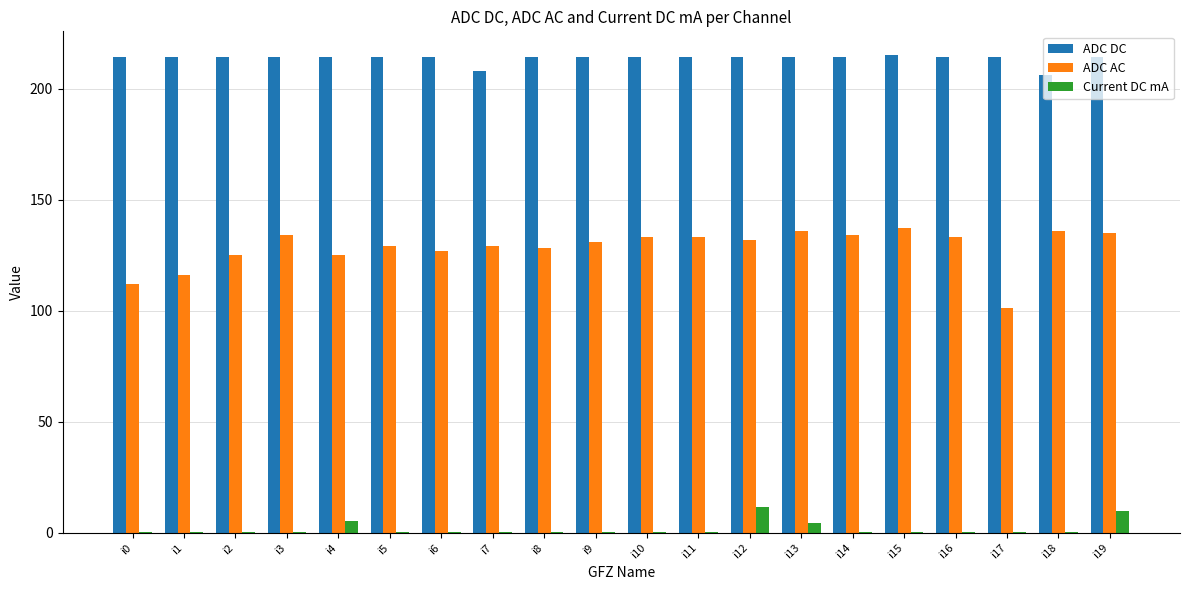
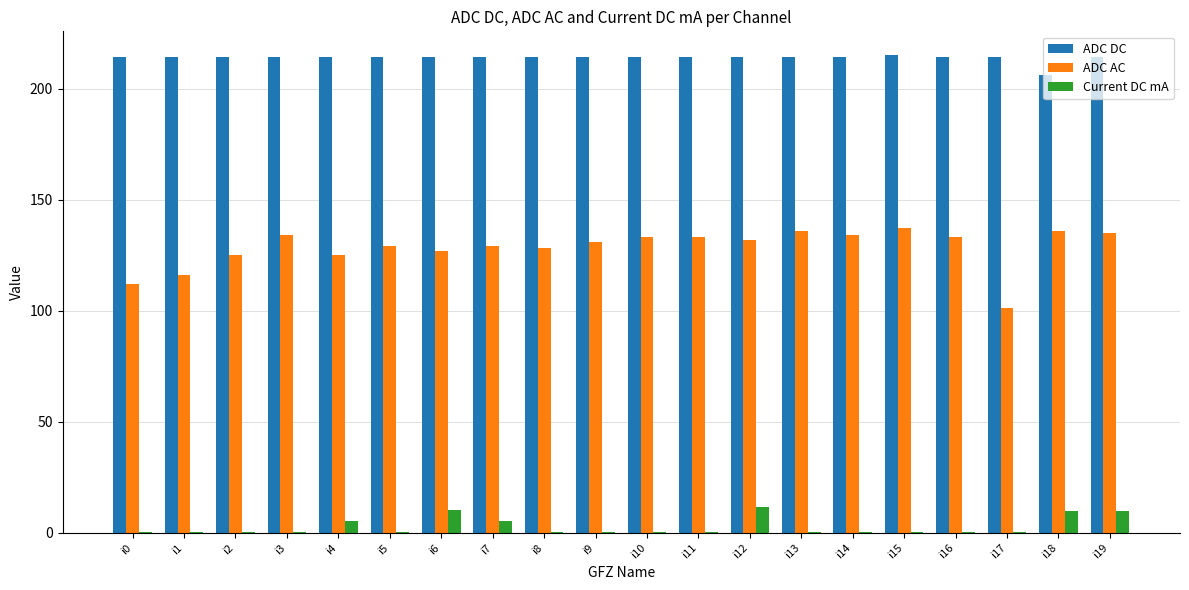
  {
    "ADC DC": {
      "i0": 214,
      "i1": 214,
      "i2": 214,
      "i3": 214,
      "i4": 214,
      "i5": 214,
      "i6": 214,
-     "i7": 208,
+     "i7": 214,
      "i8": 214,
      "i9": 214,
      "i10": 214,
      "i11": 214,
      "i12": 214,
      "i13": 214,
      "i14": 214,
      "i15": 215,
      "i16": 214,
      "i17": 214
    },
    "ADC AC": {
      "i0": 112,
      "i1": 116,
      "i2": 125,
      "i3": 134,
      "i4": 125,
      "i5": 129,
      "i6": 127,
      "i7": 129,
      "i8": 128,
      "i9": 131,
      "i10": 133,
      "i11": 133,
      "i12": 132,
      "i13": 136,
      "i14": 134,
      "i15": 137,
      "i16": 133,
      "i17": 101,
      "i18": 136,
      "i19": 135
    },
    "Current DC mA": {
      "i4": 5,
-     "i6": 0,
-     "i7": 0,
+     "i6": 10,
+     "i7": 5,
      "i12": 12,
-     "i13": 4,
-     "i18": 0,
+     "i13": 0,
+     "i18": 10,
      "i19": 10
    }
  }
